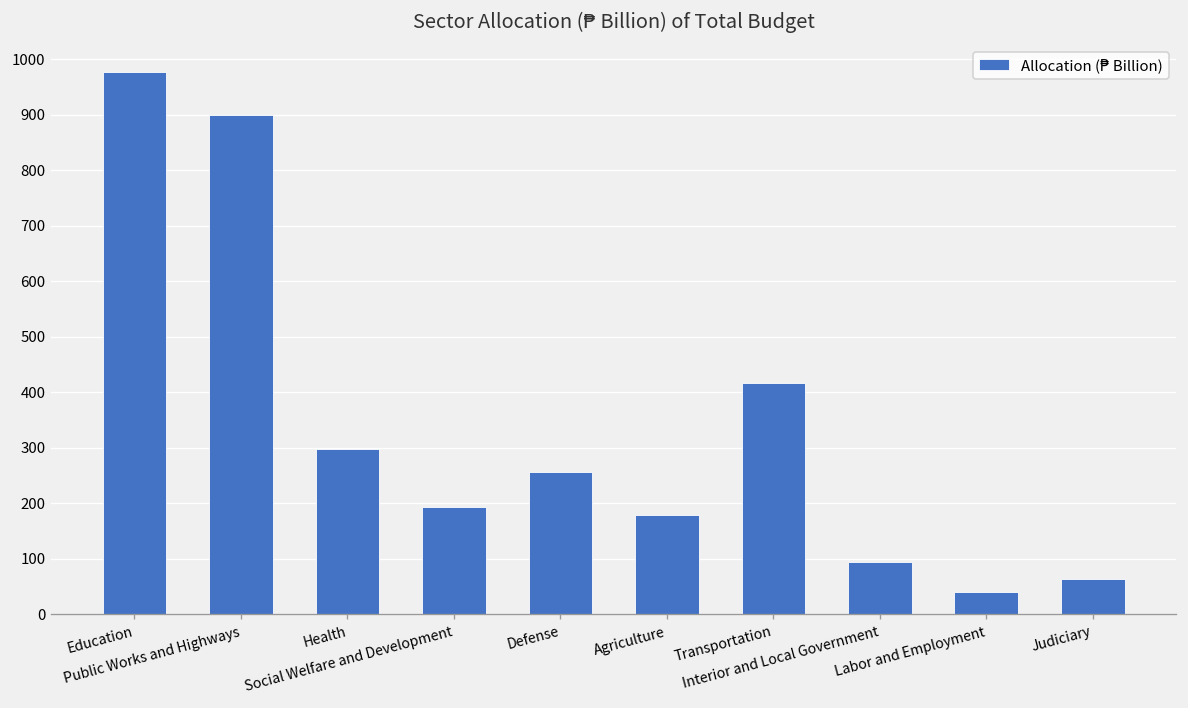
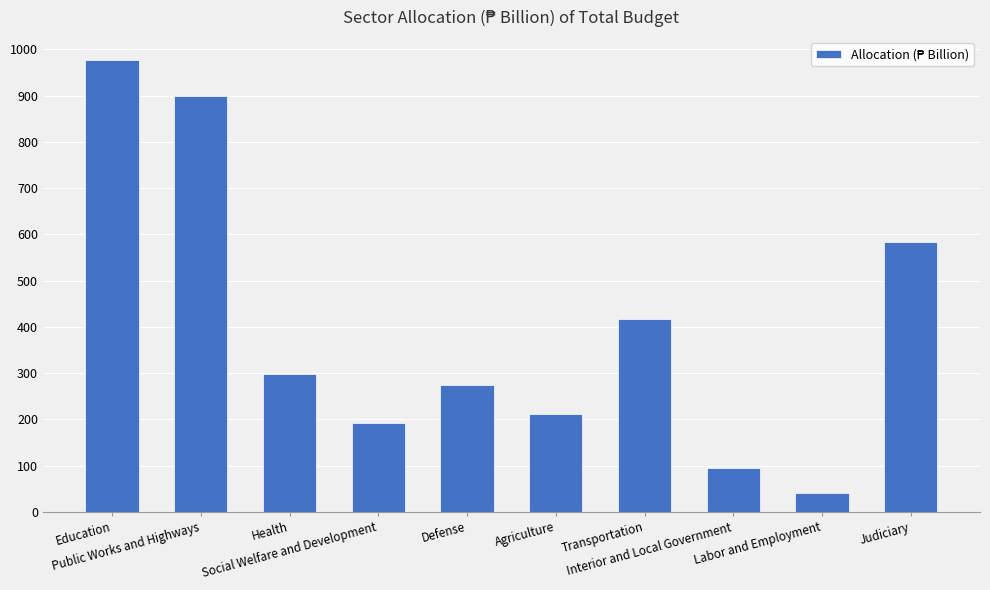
  {
    "Education": 980,
    "Public Works and Highways": 900,
    "Health": 300,
    "Social Welfare and Development": 190,
-   "Defense": 260,
-   "Agriculture": 180,
+   "Defense": 270,
+   "Agriculture": 210,
    "Transportation": 420,
    "Interior and Local Government": 90,
    "Labor and Employment": 40,
-   "Judiciary": 60
+   "Judiciary": 580
  }
